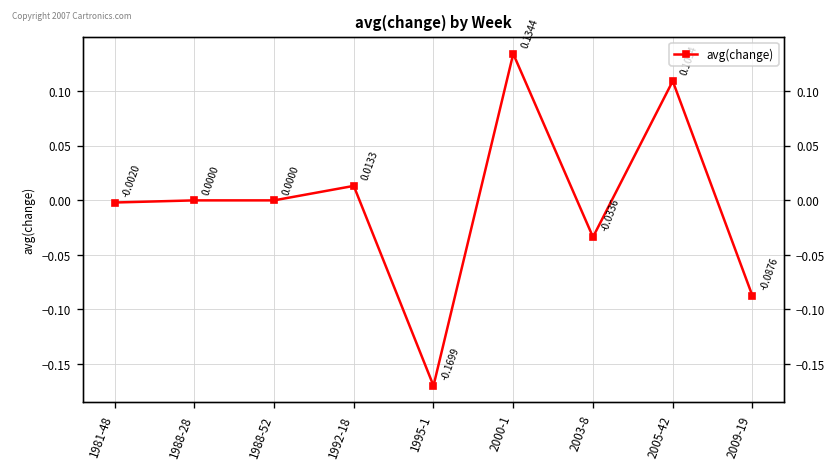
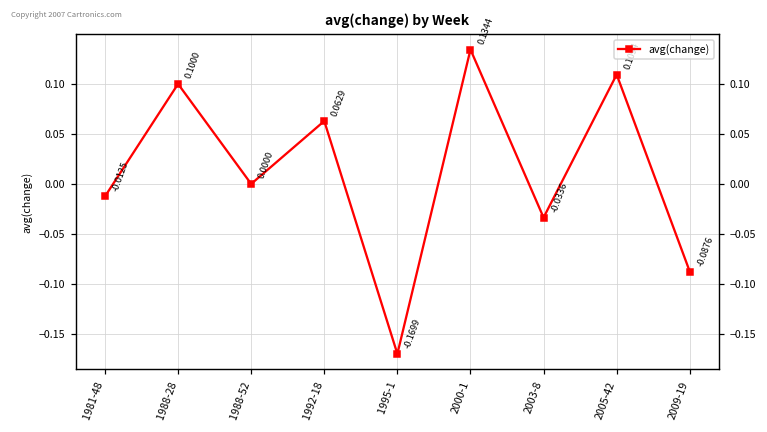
  {
-   "1981-48": -0.0020,
-   "1988-28": 0.0000,
+   "1981-48": -0.0125,
+   "1988-28": 0.1000,
    "1988-52": 0.0000,
-   "1992-18": 0.0133,
+   "1992-18": 0.0629,
    "1995-1": -0.1699,
    "2000-1": 0.1344,
    "2003-8": -0.0336,
    "2009-19": -0.0876
  }
